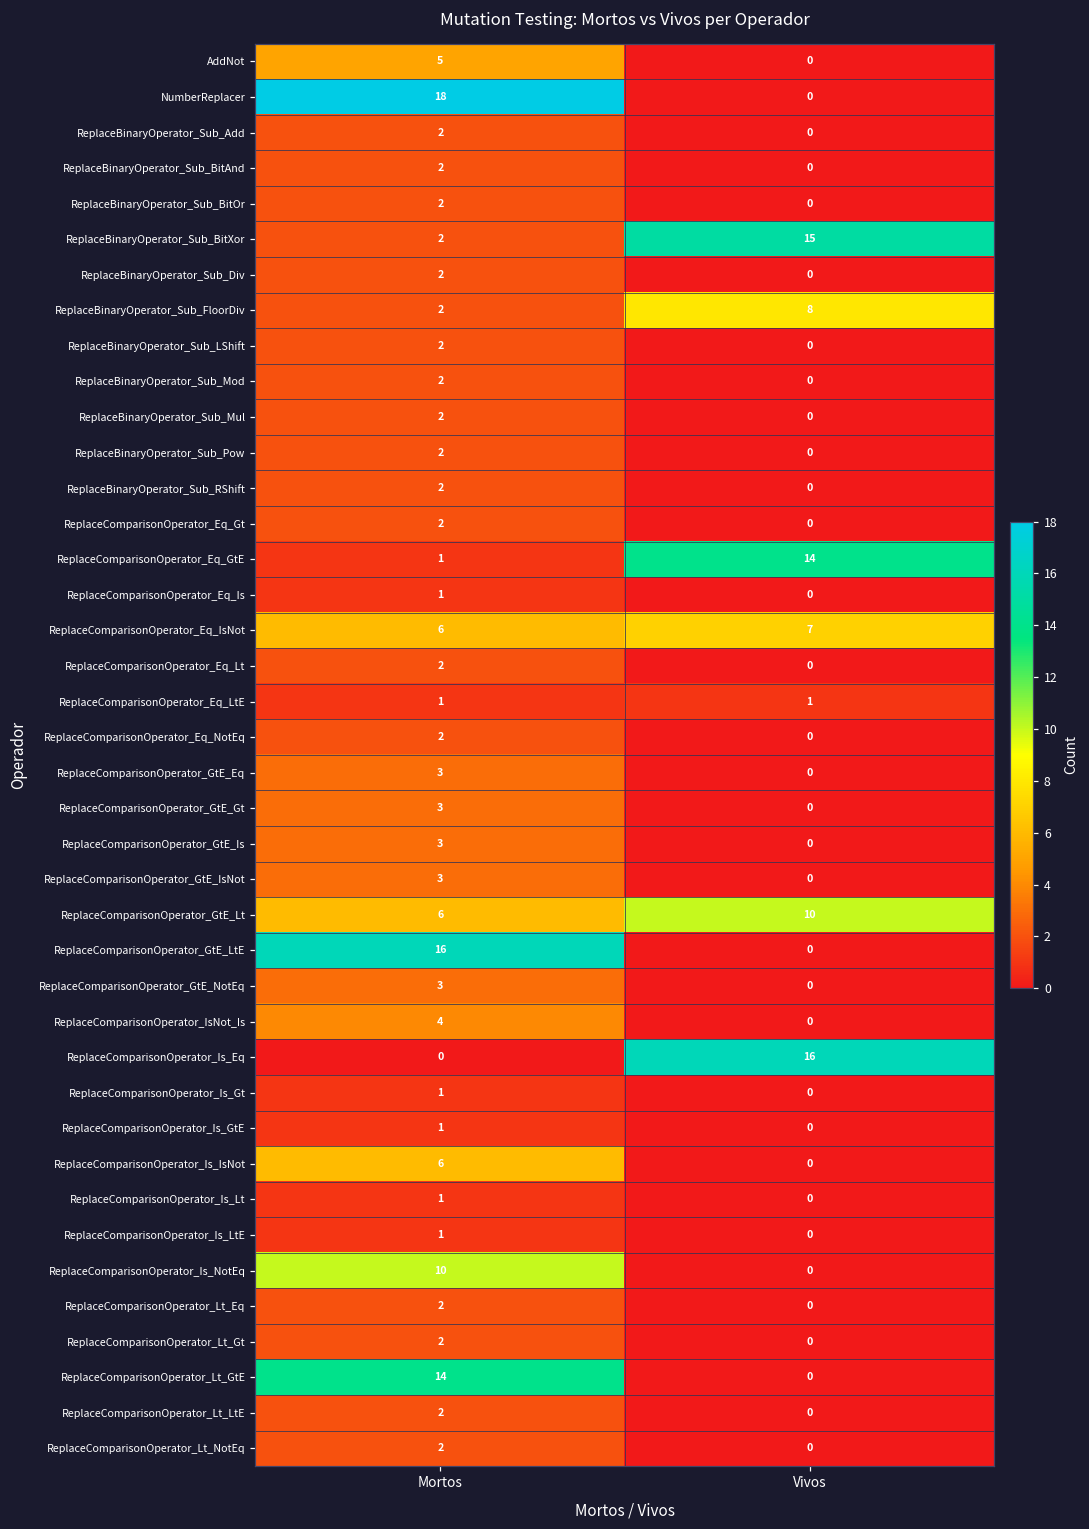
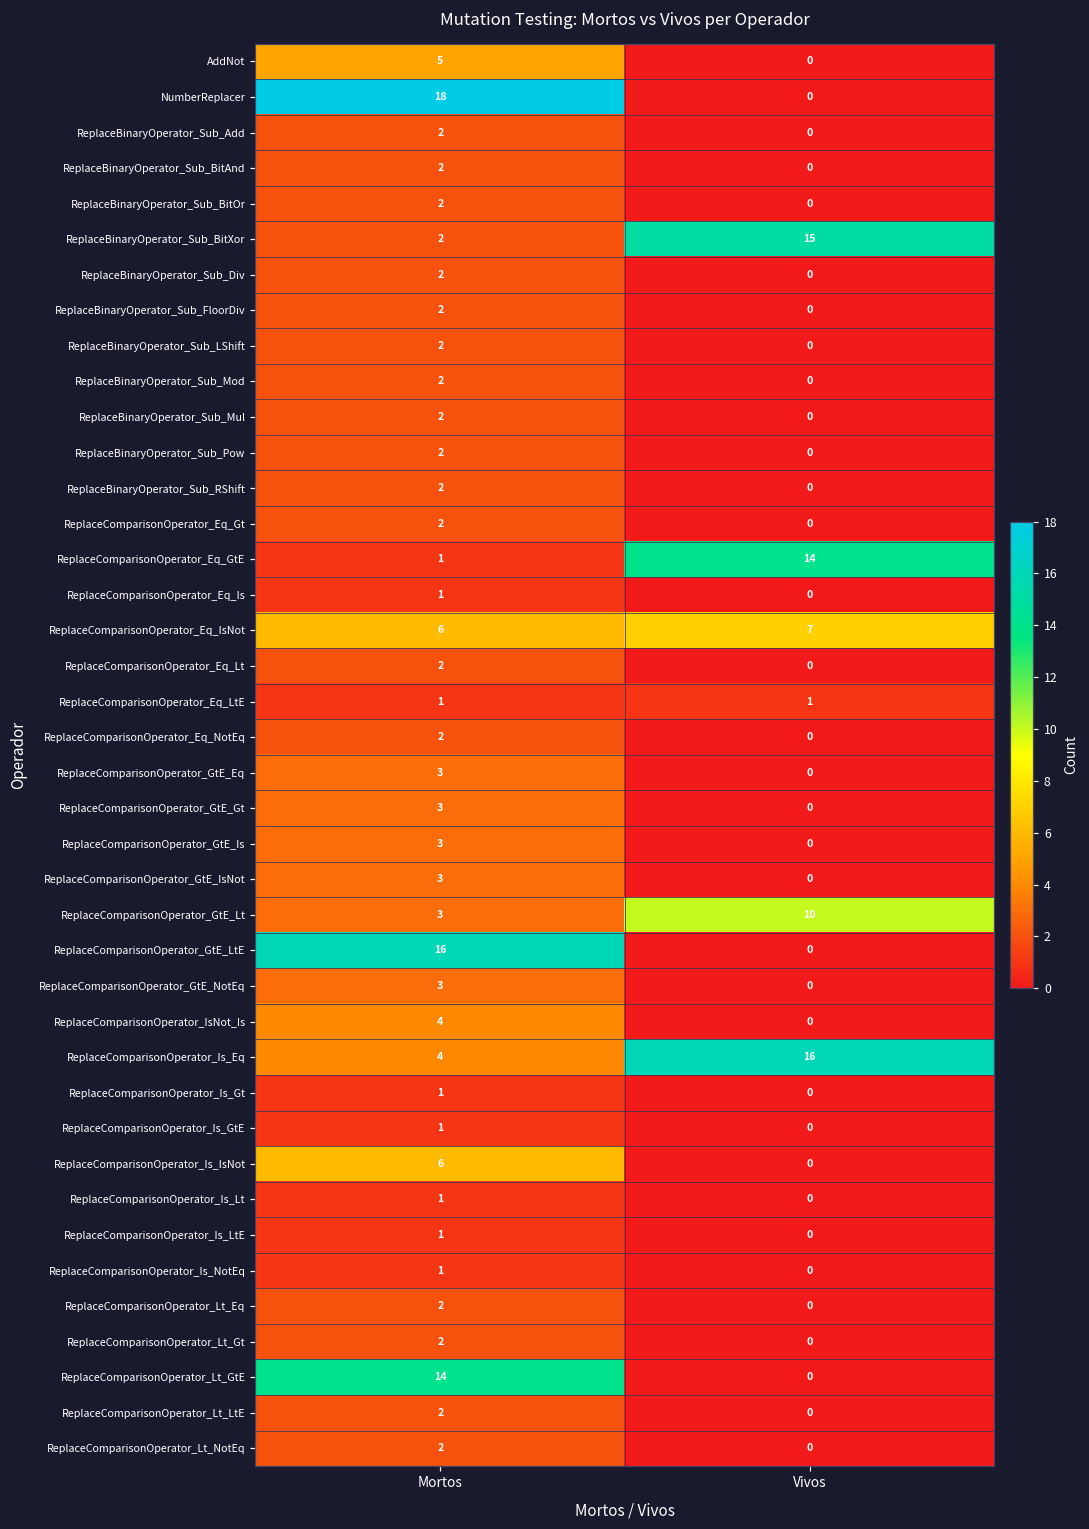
  {
    "AddNot": {
      "Mortos": 5,
      "Vivos": 0
    },
    "NumberReplacer": {
      "Mortos": 18,
      "Vivos": 0
    },
    "ReplaceBinaryOperator_Sub_Add": {
      "Mortos": 2,
      "Vivos": 0
    },
    "ReplaceBinaryOperator_Sub_BitAnd": {
      "Mortos": 2,
      "Vivos": 0
    },
    "ReplaceBinaryOperator_Sub_BitOr": {
      "Mortos": 2,
      "Vivos": 0
    },
    "ReplaceBinaryOperator_Sub_BitXor": {
      "Mortos": 2,
      "Vivos": 15
    },
    "ReplaceBinaryOperator_Sub_Div": {
      "Mortos": 2,
      "Vivos": 0
    },
    "ReplaceBinaryOperator_Sub_FloorDiv": {
      "Mortos": 2,
-     "Vivos": 8
+     "Vivos": 0
    },
    "ReplaceBinaryOperator_Sub_LShift": {
      "Mortos": 2,
      "Vivos": 0
    },
    "ReplaceBinaryOperator_Sub_Mod": {
      "Mortos": 2,
      "Vivos": 0
    },
    "ReplaceBinaryOperator_Sub_Mul": {
      "Mortos": 2,
      "Vivos": 0
    },
    "ReplaceBinaryOperator_Sub_Pow": {
      "Mortos": 2,
      "Vivos": 0
    },
    "ReplaceBinaryOperator_Sub_RShift": {
      "Mortos": 2,
      "Vivos": 0
    },
    "ReplaceComparisonOperator_Eq_Gt": {
      "Mortos": 2,
      "Vivos": 0
    },
    "ReplaceComparisonOperator_Eq_GtE": {
      "Mortos": 1,
      "Vivos": 14
    },
    "ReplaceComparisonOperator_Eq_Is": {
      "Mortos": 1,
      "Vivos": 0
    },
    "ReplaceComparisonOperator_Eq_IsNot": {
      "Mortos": 6,
      "Vivos": 7
    },
    "ReplaceComparisonOperator_Eq_Lt": {
      "Mortos": 2,
      "Vivos": 0
    },
    "ReplaceComparisonOperator_Eq_LtE": {
      "Mortos": 1,
      "Vivos": 1
    },
    "ReplaceComparisonOperator_Eq_NotEq": {
      "Mortos": 2,
      "Vivos": 0
    },
    "ReplaceComparisonOperator_GtE_Eq": {
      "Mortos": 3,
      "Vivos": 0
    },
    "ReplaceComparisonOperator_GtE_Gt": {
      "Mortos": 3,
      "Vivos": 0
    },
    "ReplaceComparisonOperator_GtE_Is": {
      "Mortos": 3,
      "Vivos": 0
    },
    "ReplaceComparisonOperator_GtE_IsNot": {
      "Mortos": 3,
      "Vivos": 0
    },
    "ReplaceComparisonOperator_GtE_Lt": {
-     "Mortos": 6,
+     "Mortos": 3,
      "Vivos": 10
    },
    "ReplaceComparisonOperator_GtE_LtE": {
      "Mortos": 16,
      "Vivos": 0
    },
    "ReplaceComparisonOperator_GtE_NotEq": {
      "Mortos": 3,
      "Vivos": 0
    },
    "ReplaceComparisonOperator_IsNot_Is": {
      "Mortos": 4,
      "Vivos": 0
    },
    "ReplaceComparisonOperator_Is_Eq": {
-     "Mortos": 0,
+     "Mortos": 4,
      "Vivos": 16
    },
    "ReplaceComparisonOperator_Is_Gt": {
      "Mortos": 1,
      "Vivos": 0
    },
    "ReplaceComparisonOperator_Is_GtE": {
      "Mortos": 1,
      "Vivos": 0
    },
    "ReplaceComparisonOperator_Is_IsNot": {
      "Mortos": 6,
      "Vivos": 0
    },
    "ReplaceComparisonOperator_Is_Lt": {
      "Mortos": 1,
      "Vivos": 0
    },
    "ReplaceComparisonOperator_Is_LtE": {
      "Mortos": 1,
      "Vivos": 0
    },
    "ReplaceComparisonOperator_Is_NotEq": {
-     "Mortos": 10,
+     "Mortos": 1,
      "Vivos": 0
    },
    "ReplaceComparisonOperator_Lt_Eq": {
      "Mortos": 2,
      "Vivos": 0
    },
    "ReplaceComparisonOperator_Lt_Gt": {
      "Mortos": 2,
      "Vivos": 0
    },
    "ReplaceComparisonOperator_Lt_GtE": {
      "Mortos": 14,
      "Vivos": 0
    },
    "ReplaceComparisonOperator_Lt_LtE": {
      "Mortos": 2,
      "Vivos": 0
    },
    "ReplaceComparisonOperator_Lt_NotEq": {
      "Mortos": 2,
      "Vivos": 0
    }
  }
